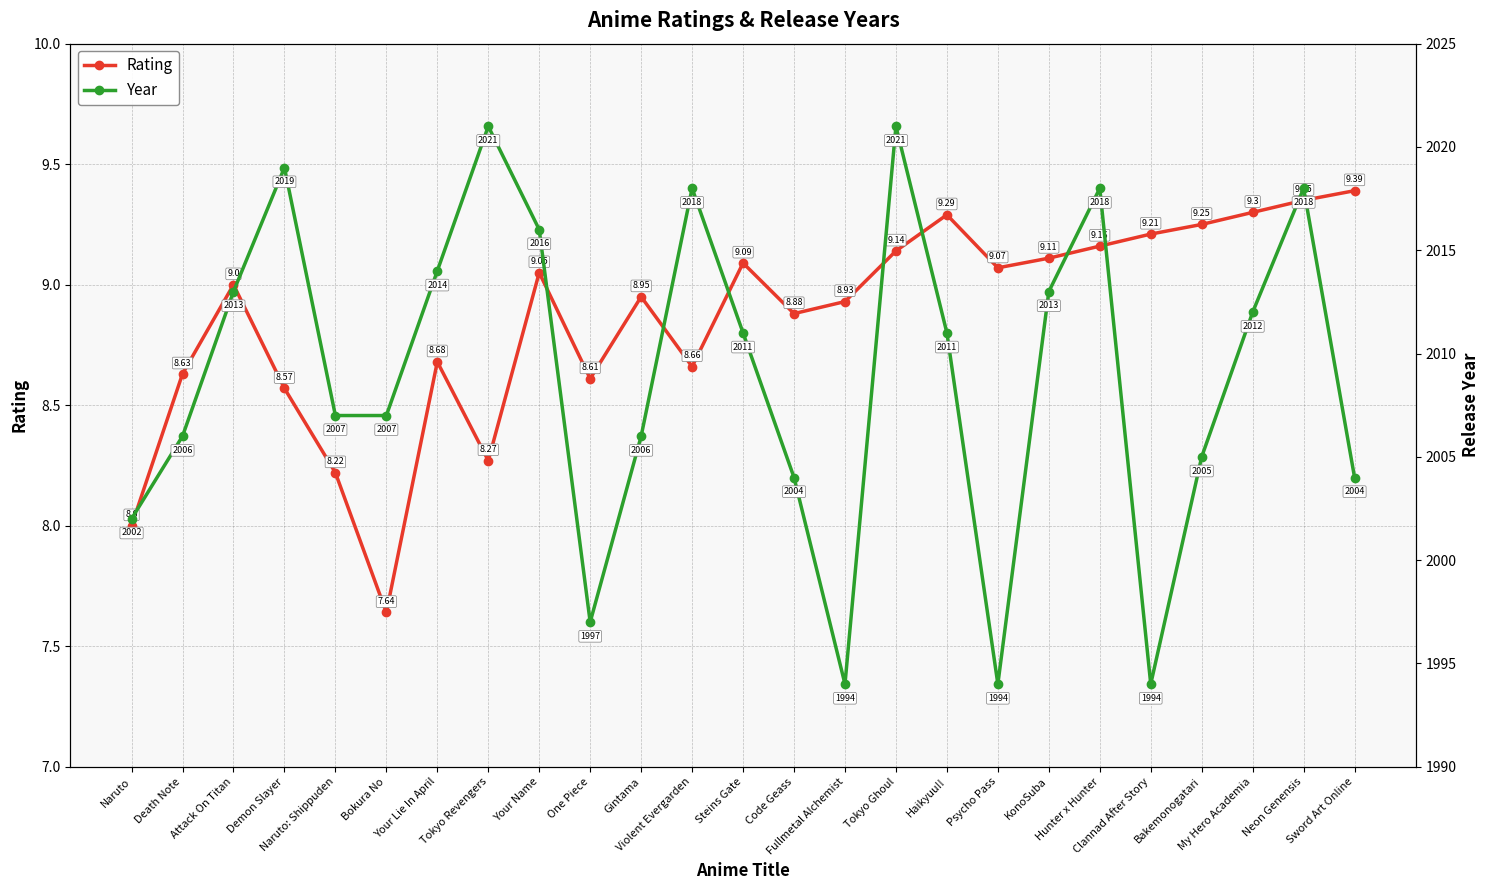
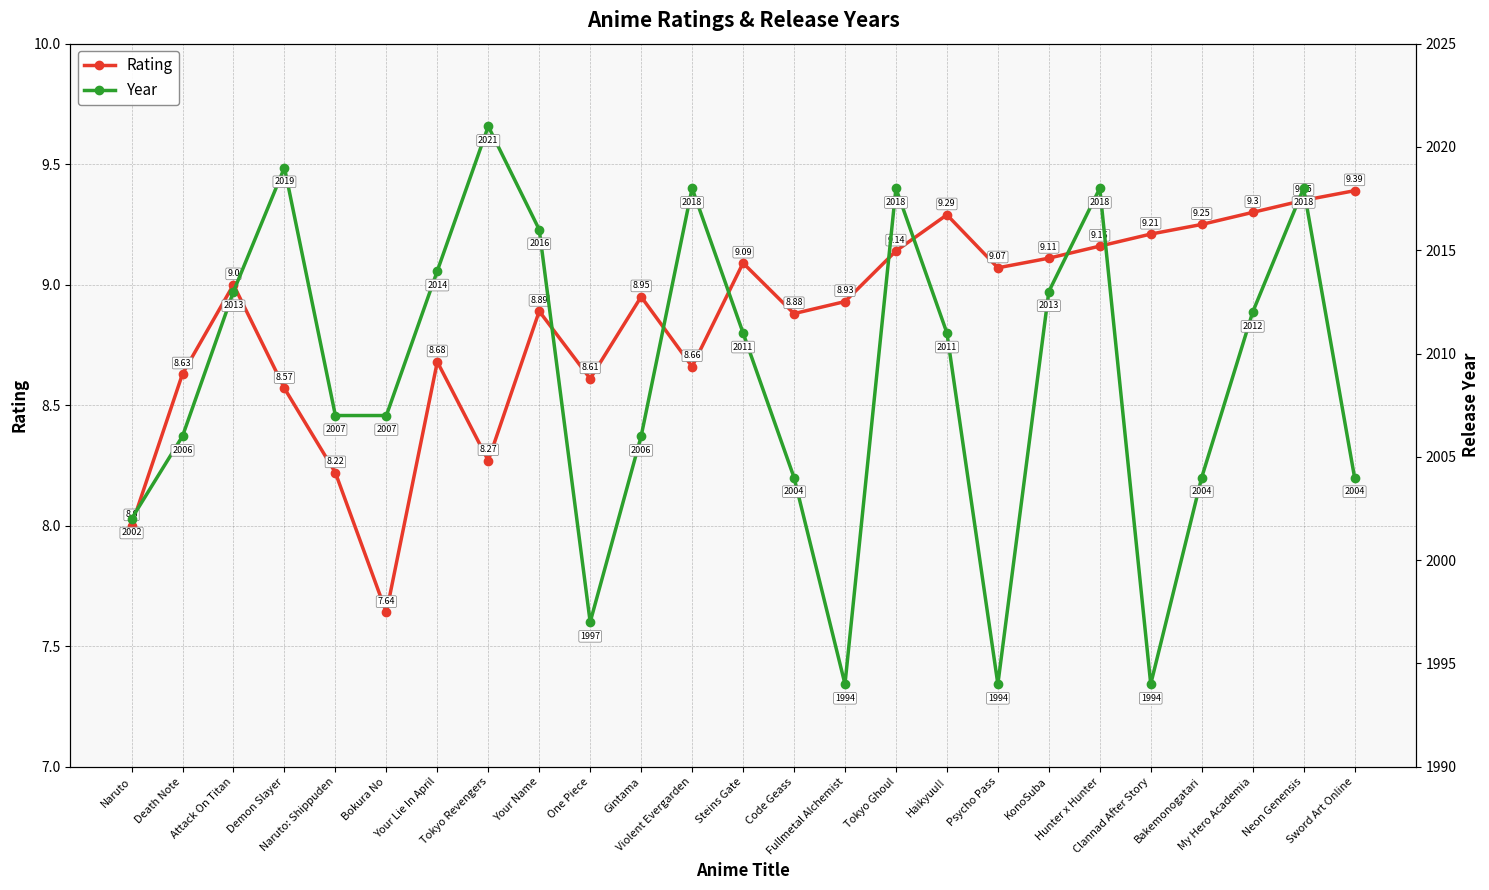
  {
    "Rating": {
-     "Your Name": 9.05
+     "Your Name": 8.89
    },
    "Year": {
-     "Tokyo Ghoul": 2021,
-     "Bakemonogatari": 2005
+     "Tokyo Ghoul": 2018,
+     "Bakemonogatari": 2004
    }
  }
